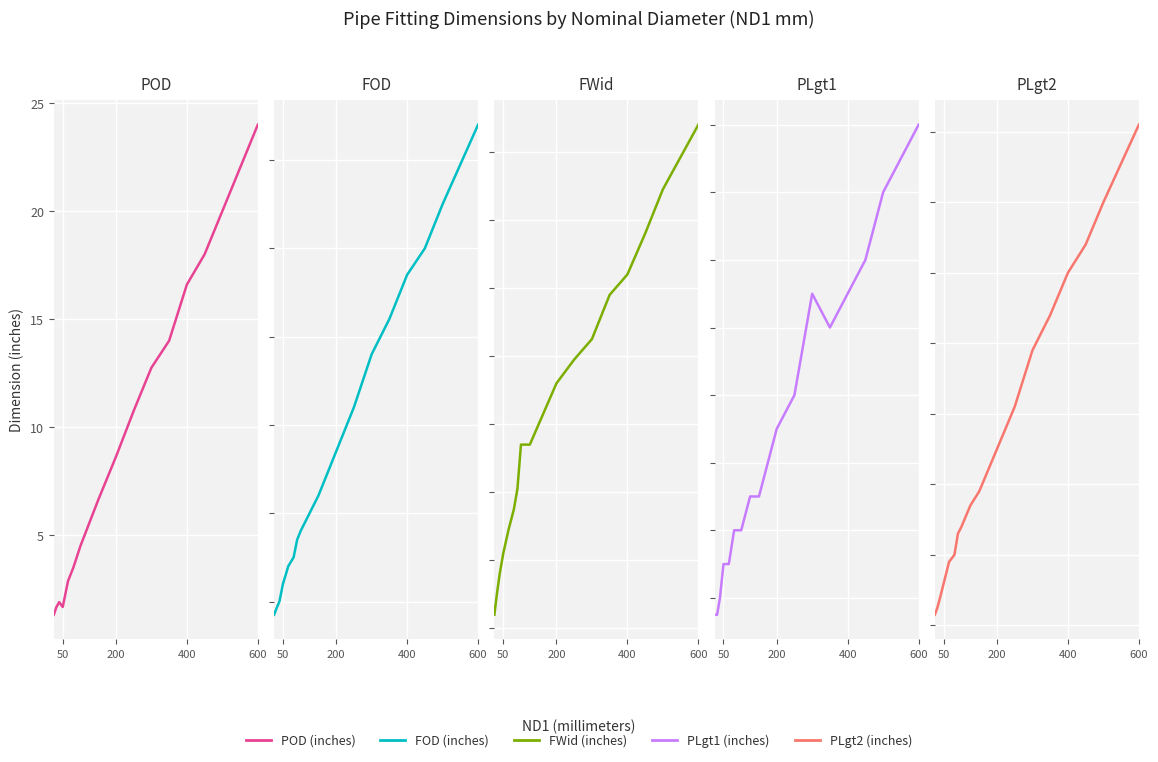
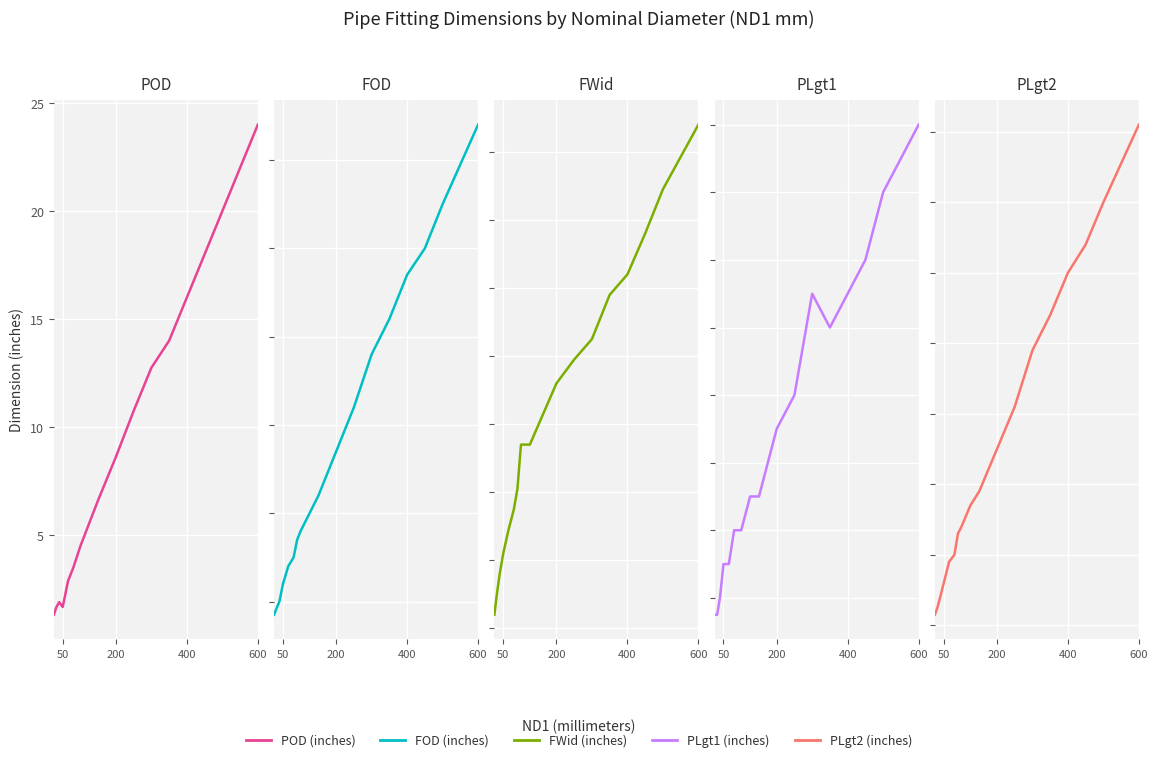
  {
    "POD": {
      "50": 1.7,
      "200": 8.6,
-     "400": 16.6,
+     "400": 16.0,
      "600": 24.0
    }
  }
